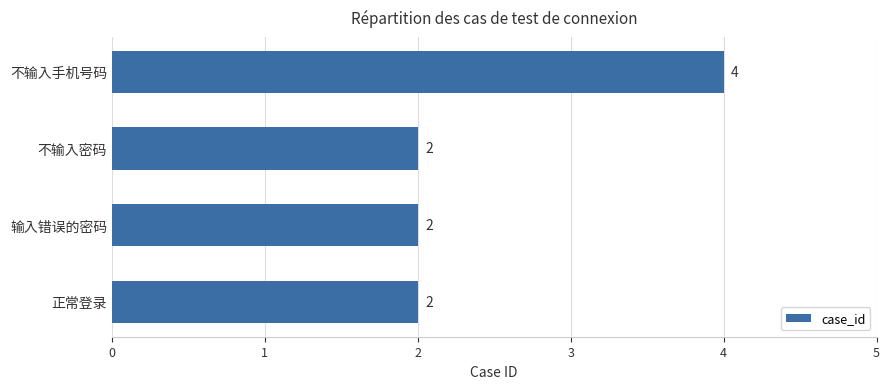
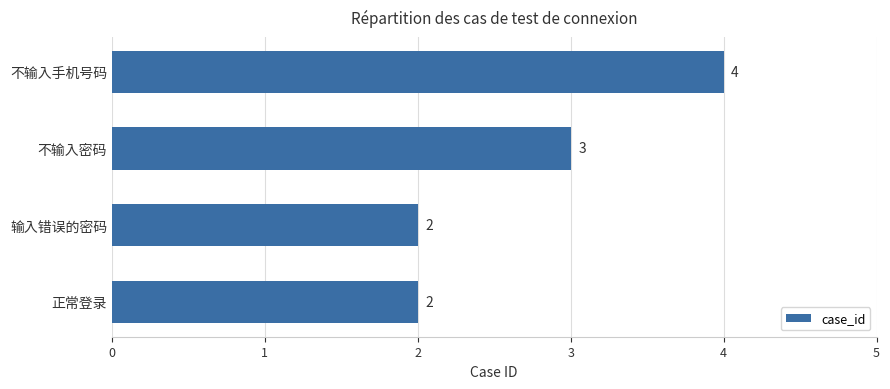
  {
    "不输入手机号码": 4,
-   "不输入密码": 2,
+   "不输入密码": 3,
    "输入错误的密码": 2,
    "正常登录": 2
  }
